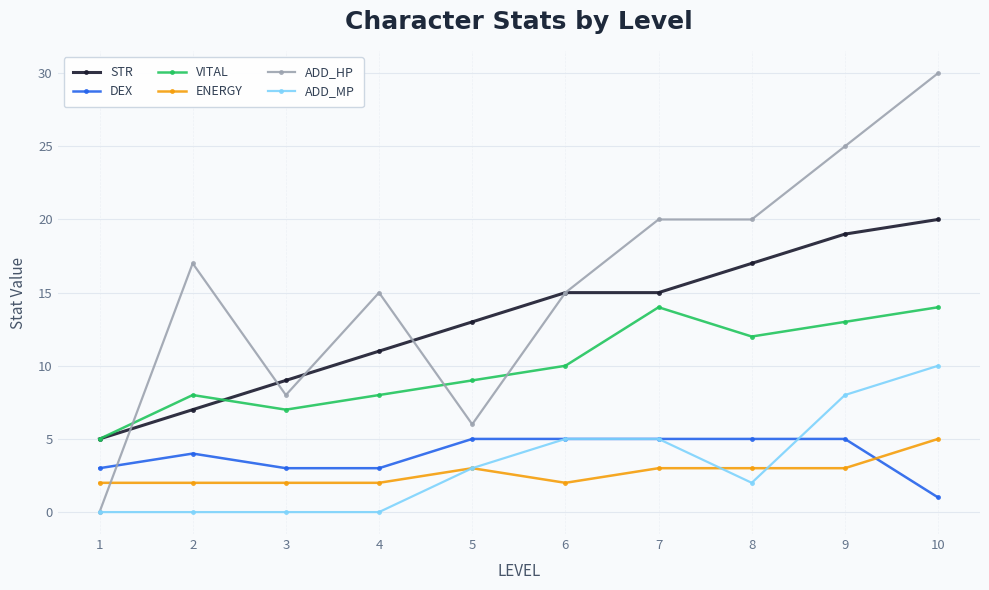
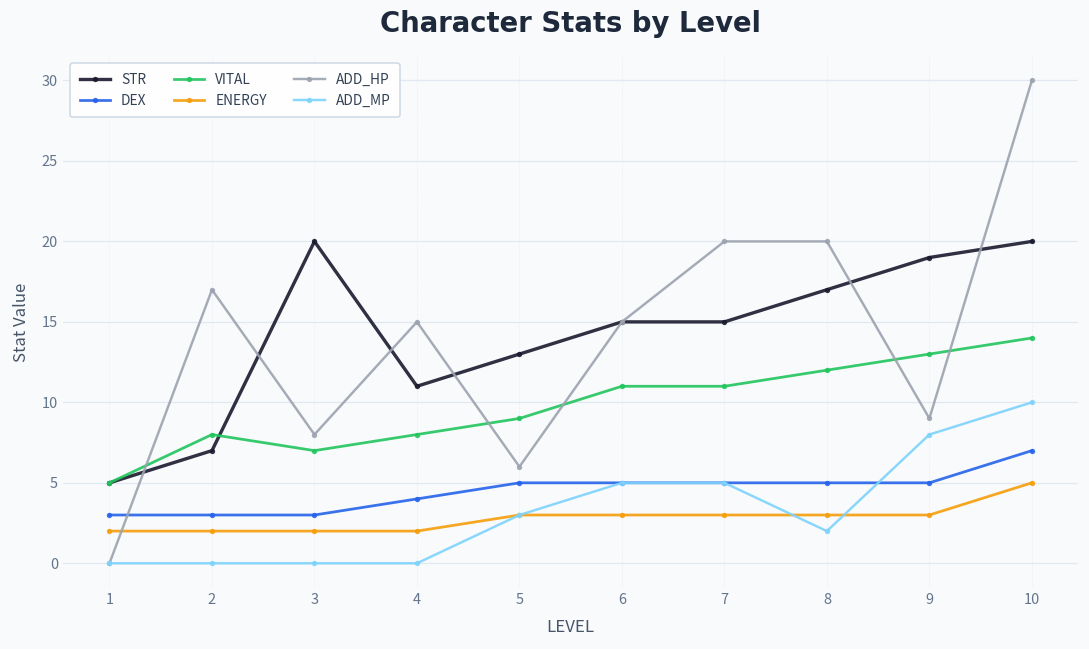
  {
    "STR": {
      "2": 7,
-     "3": 9,
+     "3": 20,
      "4": 11,
      "5": 13,
      "7": 15,
      "8": 17,
      "9": 19,
      "10": 20
    },
    "DEX": {
      "1": 3,
-     "2": 4,
+     "2": 3,
      "3": 3,
-     "4": 3,
+     "4": 4,
      "5": 5,
      "8": 5,
      "9": 5,
-     "10": 1
+     "10": 7
    },
    "VITAL": {
      "2": 8,
      "3": 7,
      "4": 8,
      "5": 9,
-     "6": 10,
-     "7": 14,
+     "6": 11,
+     "7": 11,
      "8": 12,
      "9": 13,
      "10": 14
    },
    "ENERGY": {
      "1": 2,
      "2": 2,
      "3": 2,
      "4": 2,
-     "6": 2,
+     "6": 3,
      "7": 3,
      "8": 3,
      "9": 3,
      "10": 5
    },
    "ADD_HP": {
      "2": 17,
      "3": 8,
      "4": 15,
      "5": 6,
      "7": 20,
      "8": 20,
-     "9": 25,
+     "9": 9,
      "10": 30
    },
    "ADD_MP": {
      "2": 0,
      "3": 0,
      "4": 0,
      "8": 2,
      "9": 8,
      "10": 10
    }
  }
